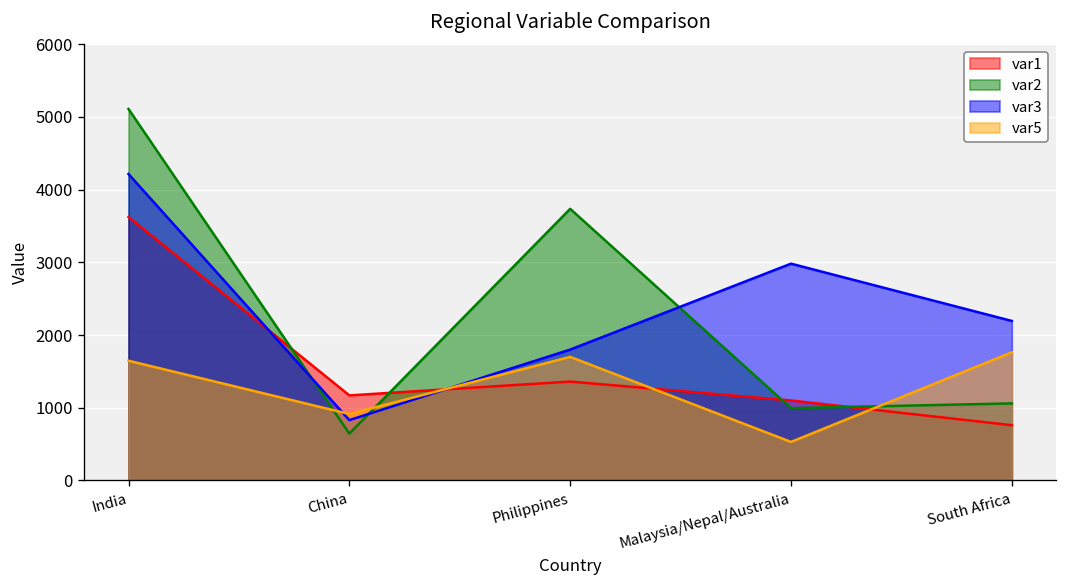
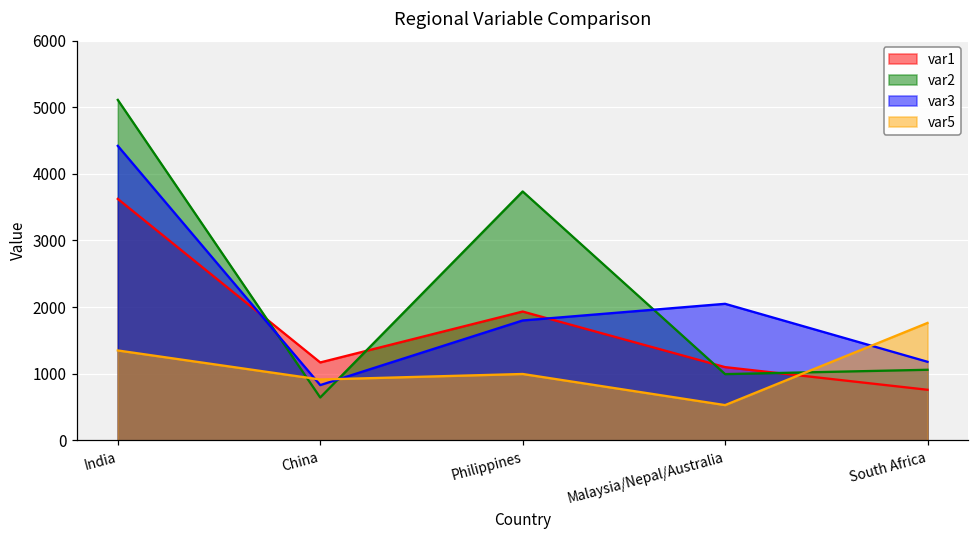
  {
    "var1": {
      "India": 3600,
      "China": 1200,
-     "Philippines": 1400,
+     "Philippines": 1900,
      "Malaysia/Nepal/Australia": 1100,
      "South Africa": 800
    },
    "var2": {
      "India": 5100,
      "China": 600,
      "Philippines": 3700,
      "Malaysia/Nepal/Australia": 1000,
      "South Africa": 1100
    },
    "var3": {
-     "India": 4200,
+     "India": 4400,
      "China": 800,
      "Philippines": 1800,
-     "Malaysia/Nepal/Australia": 3000,
-     "South Africa": 2200
+     "Malaysia/Nepal/Australia": 2100,
+     "South Africa": 1200
    },
    "var5": {
-     "India": 1600,
+     "India": 1400,
      "China": 900,
-     "Philippines": 1700,
+     "Philippines": 1000,
      "Malaysia/Nepal/Australia": 500,
      "South Africa": 1800
    }
  }
